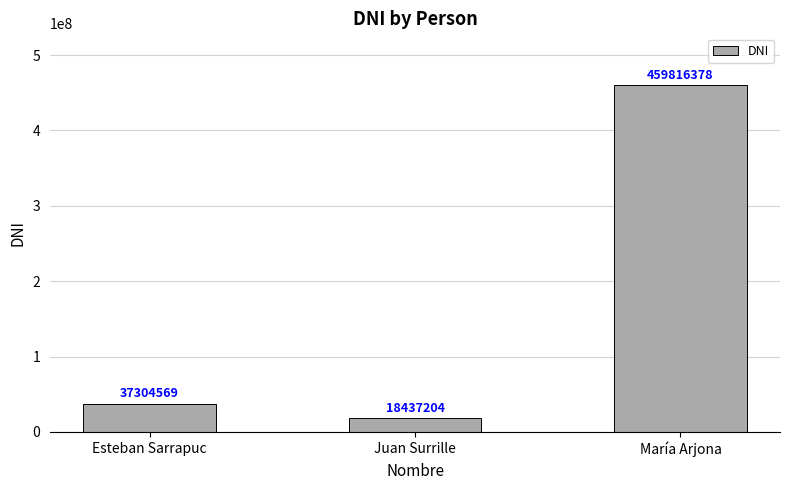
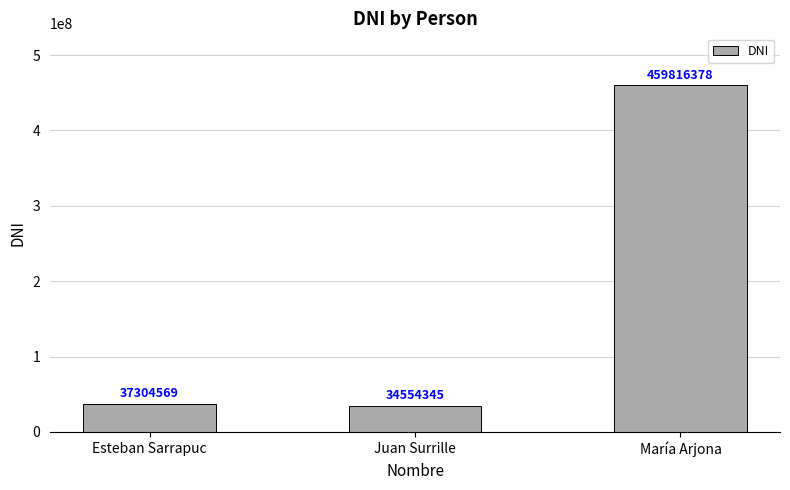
  {
    "Esteban Sarrapuc": 37304569,
-   "Juan Surrille": 18437204,
+   "Juan Surrille": 34554345,
    "María Arjona": 459816378
  }
